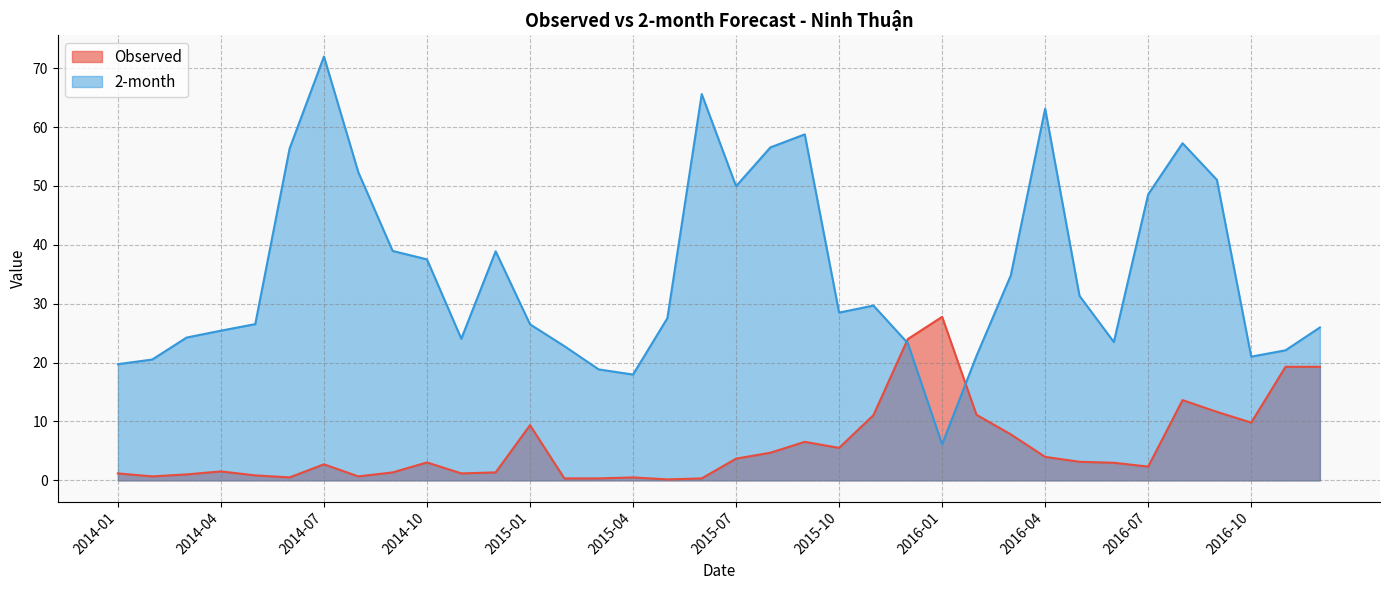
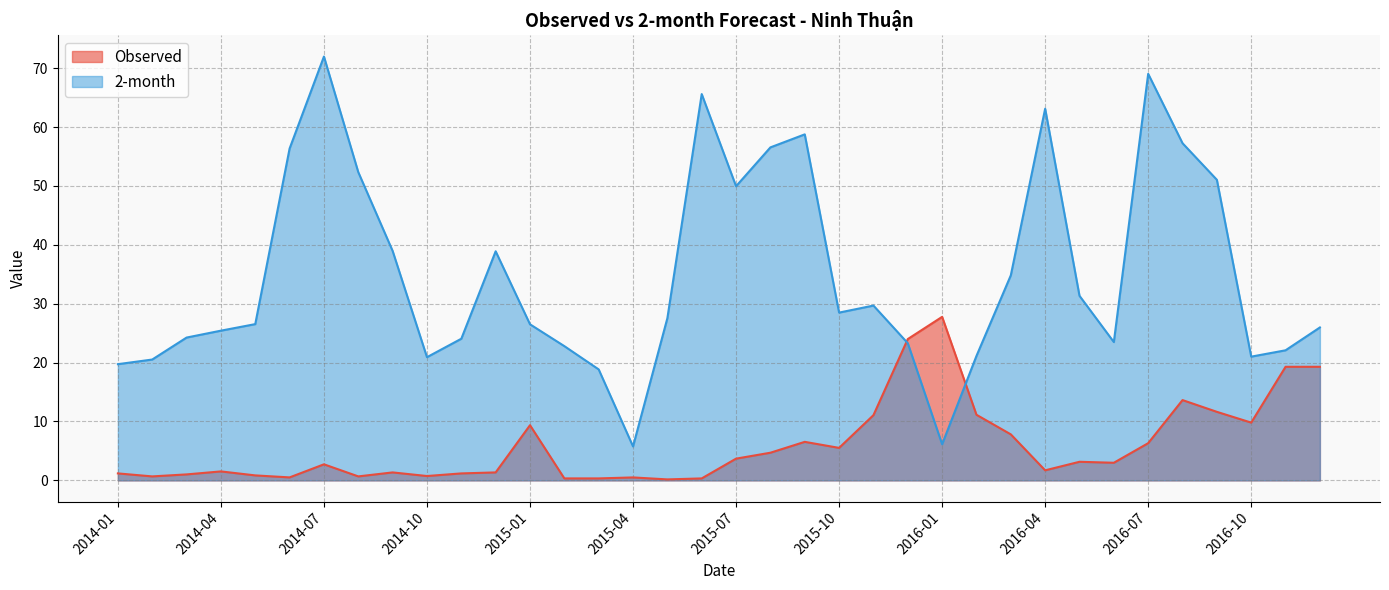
  {
    "Observed": {
      "2014-01": 1,
      "2014-04": 2,
      "2014-07": 3,
-     "2014-10": 3,
+     "2014-10": 1,
      "2015-01": 9,
      "2015-04": 1,
      "2015-07": 4,
      "2015-10": 6,
      "2016-01": 28,
-     "2016-04": 4,
-     "2016-07": 2,
+     "2016-04": 2,
+     "2016-07": 6,
      "2016-10": 10
    },
    "2-month": {
      "2014-01": 20,
      "2014-04": 25,
      "2014-07": 72,
-     "2014-10": 38,
+     "2014-10": 21,
      "2015-01": 27,
-     "2015-04": 18,
+     "2015-04": 6,
      "2015-07": 50,
      "2015-10": 28,
      "2016-01": 6,
      "2016-04": 63,
-     "2016-07": 49,
+     "2016-07": 69,
      "2016-10": 21
    }
  }
